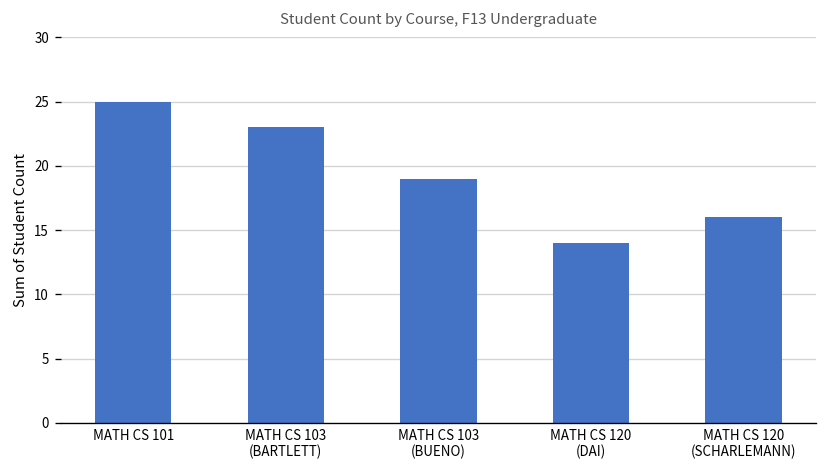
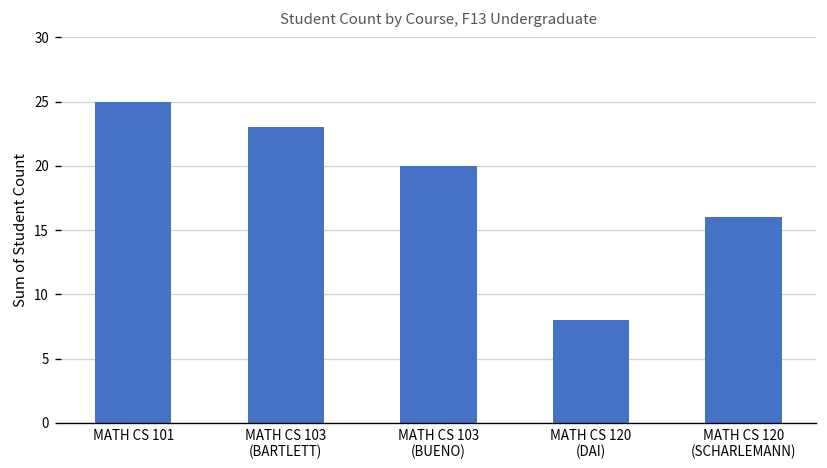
  {
    "MATH CS 101": 25,
    "MATH CS 103 (BARTLETT)": 23,
-   "MATH CS 103 (BUENO)": 19,
-   "MATH CS 120 (DAI)": 14,
+   "MATH CS 103 (BUENO)": 20,
+   "MATH CS 120 (DAI)": 8,
    "MATH CS 120 (SCHARLEMANN)": 16
  }
